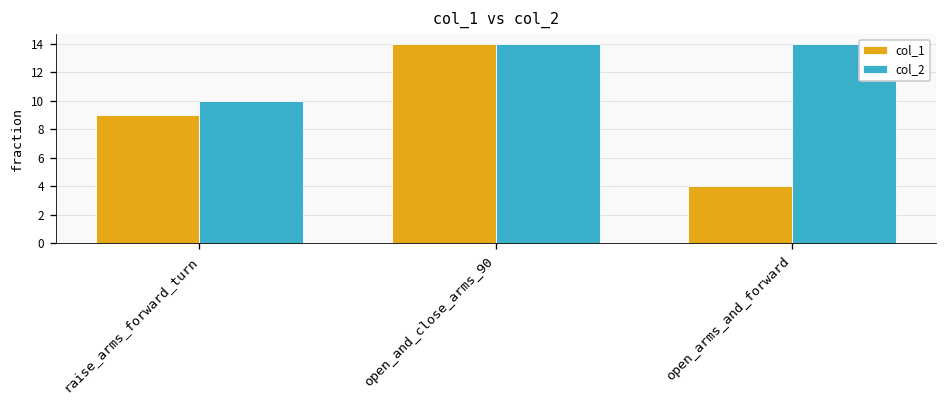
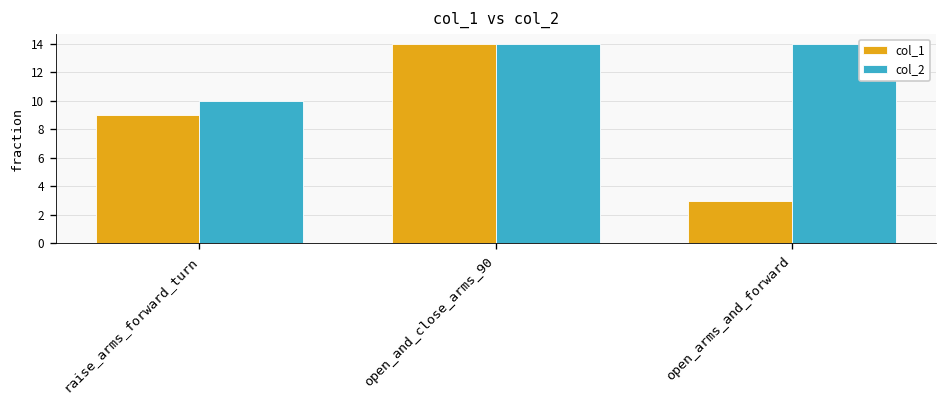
  {
    "col_1": {
      "raise_arms_forward_turn": 9,
      "open_and_close_arms_90": 14,
-     "open_arms_and_forward": 4
+     "open_arms_and_forward": 3
    },
    "col_2": {
      "raise_arms_forward_turn": 10,
      "open_and_close_arms_90": 14,
      "open_arms_and_forward": 14
    }
  }
